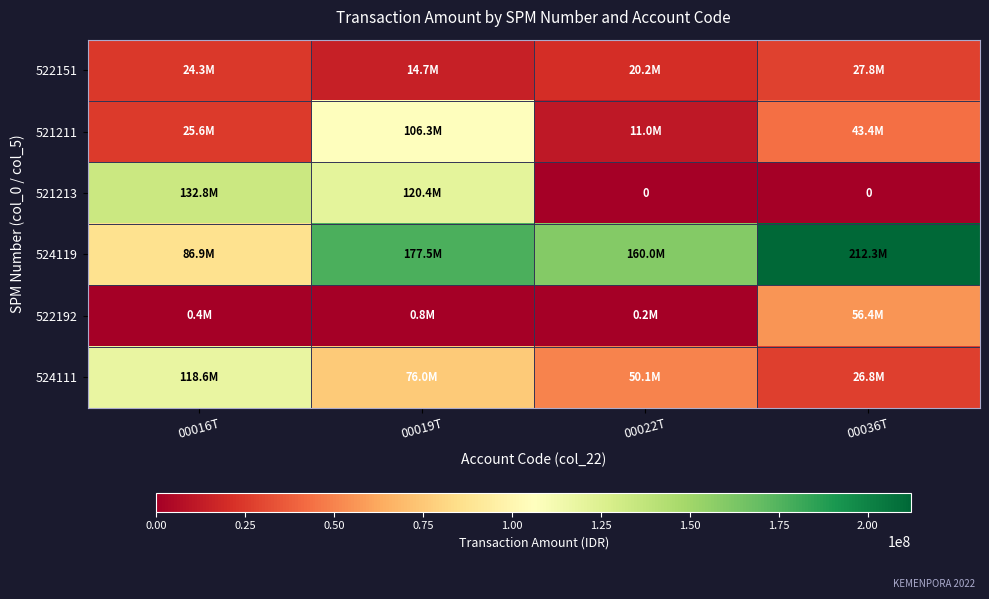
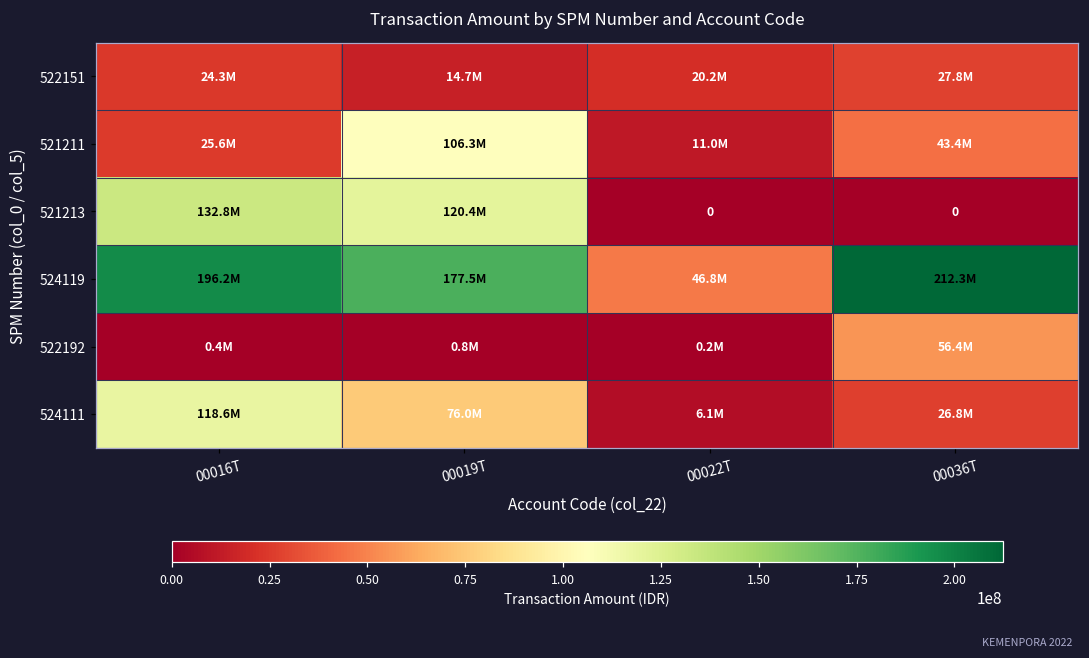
  {
    "522151": {
      "00016T": "24.3M",
      "00019T": "14.7M",
      "00022T": "20.2M",
      "00036T": "27.8M"
    },
    "521211": {
      "00016T": "25.6M",
      "00019T": "106.3M",
      "00022T": "11.0M",
      "00036T": "43.4M"
    },
    "521213": {
      "00016T": "132.8M",
      "00019T": "120.4M",
      "00022T": "0",
      "00036T": "0"
    },
    "524119": {
-     "00016T": "86.9M",
+     "00016T": "196.2M",
      "00019T": "177.5M",
-     "00022T": "160.0M",
+     "00022T": "46.8M",
      "00036T": "212.3M"
    },
    "522192": {
      "00016T": "0.4M",
      "00019T": "0.8M",
      "00022T": "0.2M",
      "00036T": "56.4M"
    },
    "524111": {
      "00016T": "118.6M",
      "00019T": "76.0M",
-     "00022T": "50.1M",
+     "00022T": "6.1M",
      "00036T": "26.8M"
    }
  }
